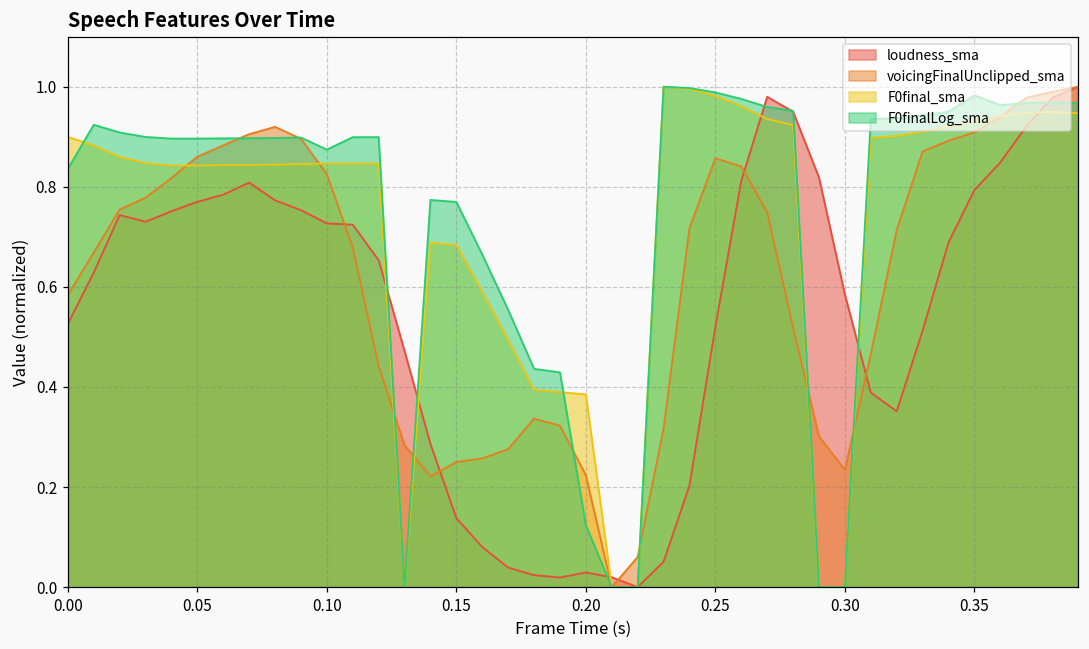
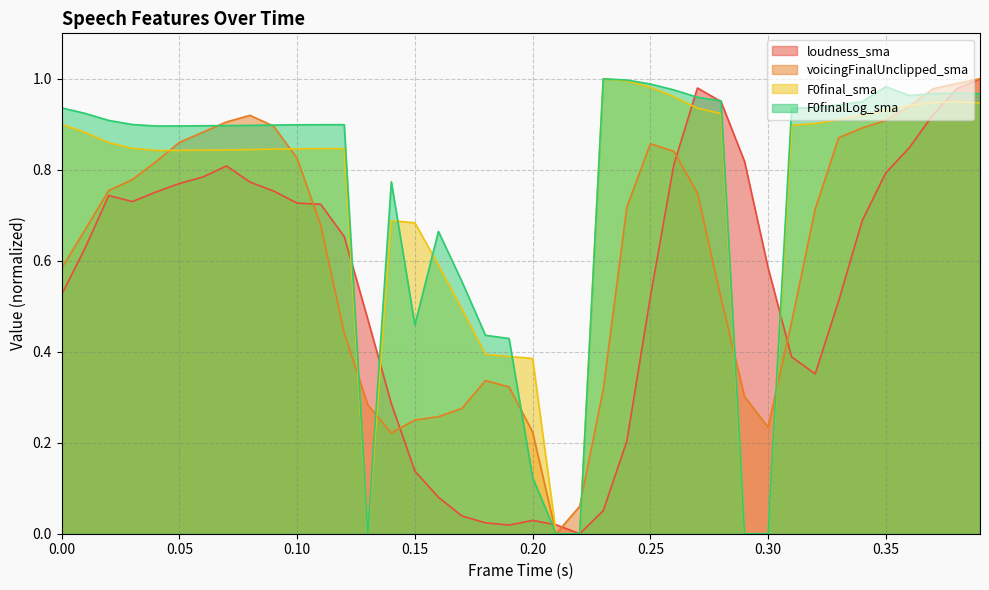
  {
    "F0finalLog_sma": {
-     "0.00": 0.84,
+     "0.00": 0.94,
      "0.05": 0.90,
-     "0.10": 0.87,
-     "0.15": 0.77,
+     "0.10": 0.90,
+     "0.15": 0.46,
      "0.20": 0.12,
      "0.25": 0.99
    }
  }
